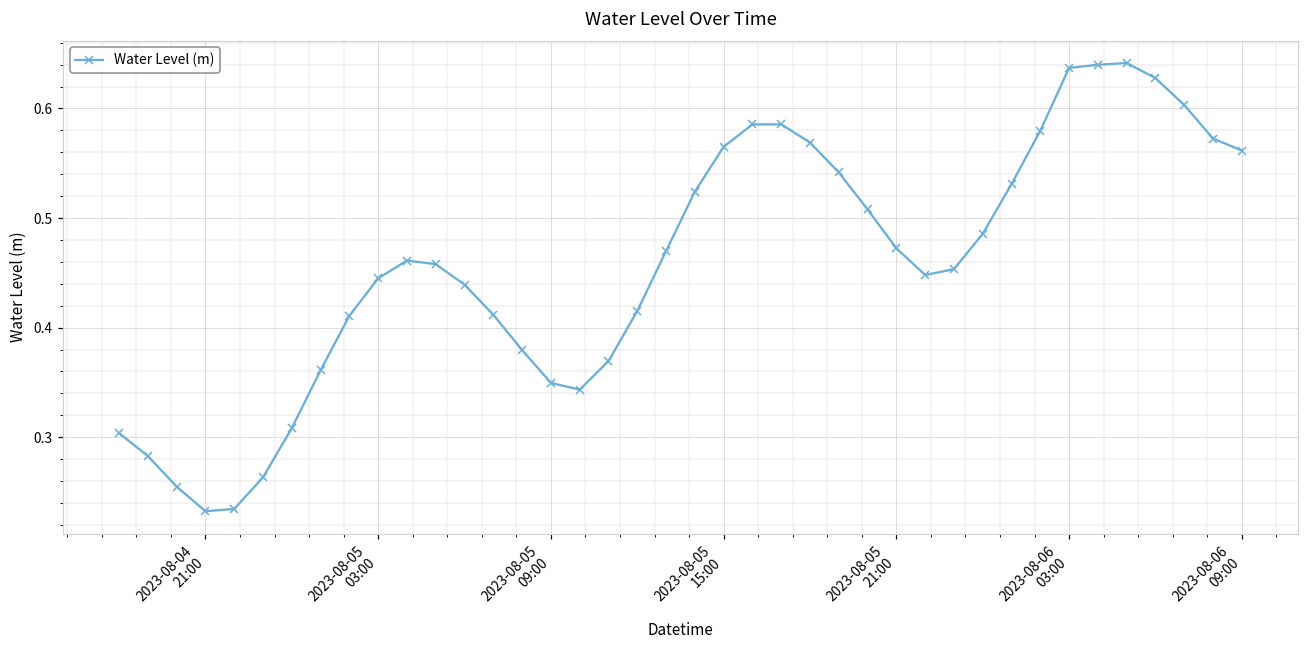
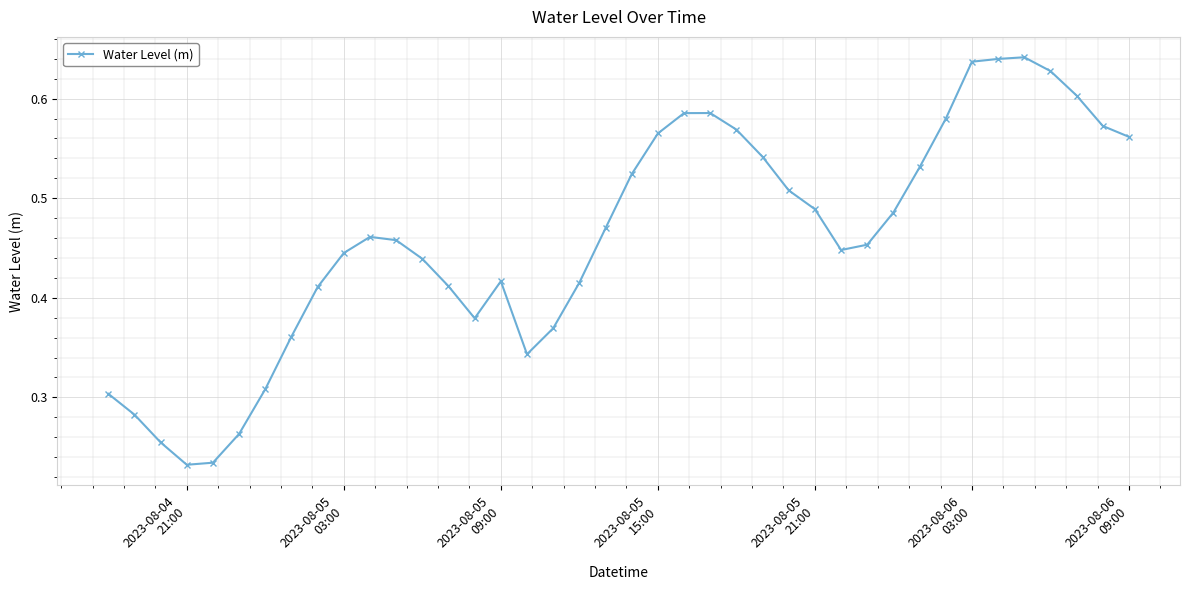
  {
    "2023-08-04 21:00": 0.23,
    "2023-08-05 03:00": 0.44,
-   "2023-08-05 09:00": 0.35,
+   "2023-08-05 09:00": 0.42,
    "2023-08-05 15:00": 0.57,
-   "2023-08-05 21:00": 0.47,
+   "2023-08-05 21:00": 0.49,
    "2023-08-06 03:00": 0.64,
    "2023-08-06 09:00": 0.56
  }
